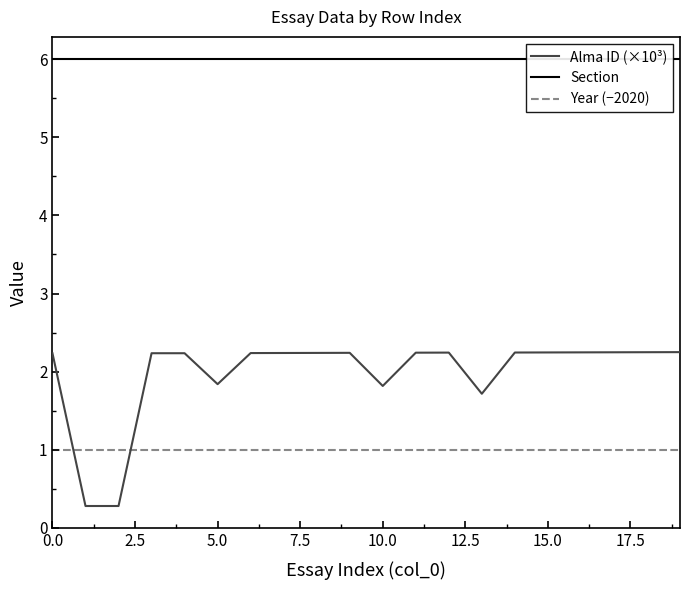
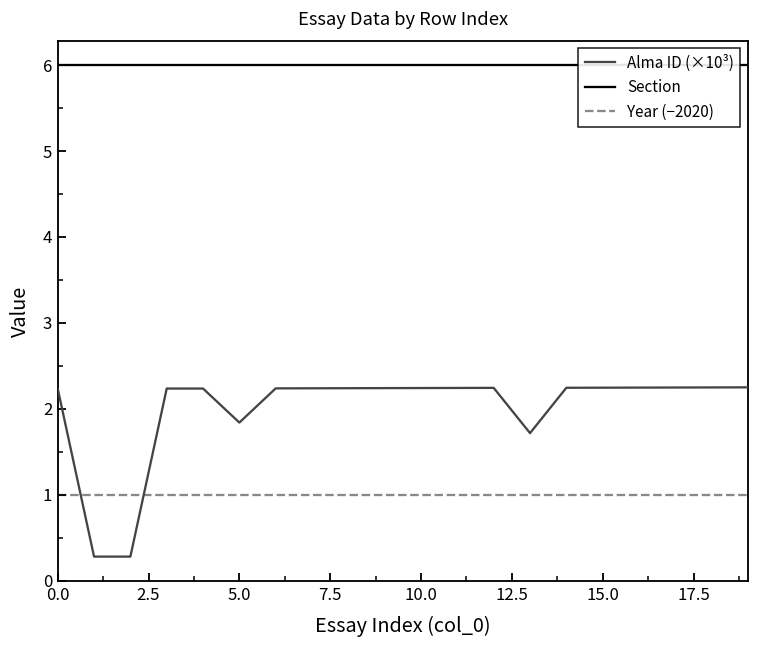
  {
    "Alma ID (×10³)": {
      "0.0": 2.2,
      "5.0": 1.8,
-     "10.0": 1.8,
+     "10.0": 2.2,
      "15.0": 2.2
    },
    "Section": {
      "0.0": 6.0,
      "5.0": 6.0,
      "10.0": 6.0
    },
    "Year (−2020)": {
      "0.0": 1.0,
      "5.0": 1.0,
      "10.0": 1.0,
      "15.0": 1.0
    }
  }
